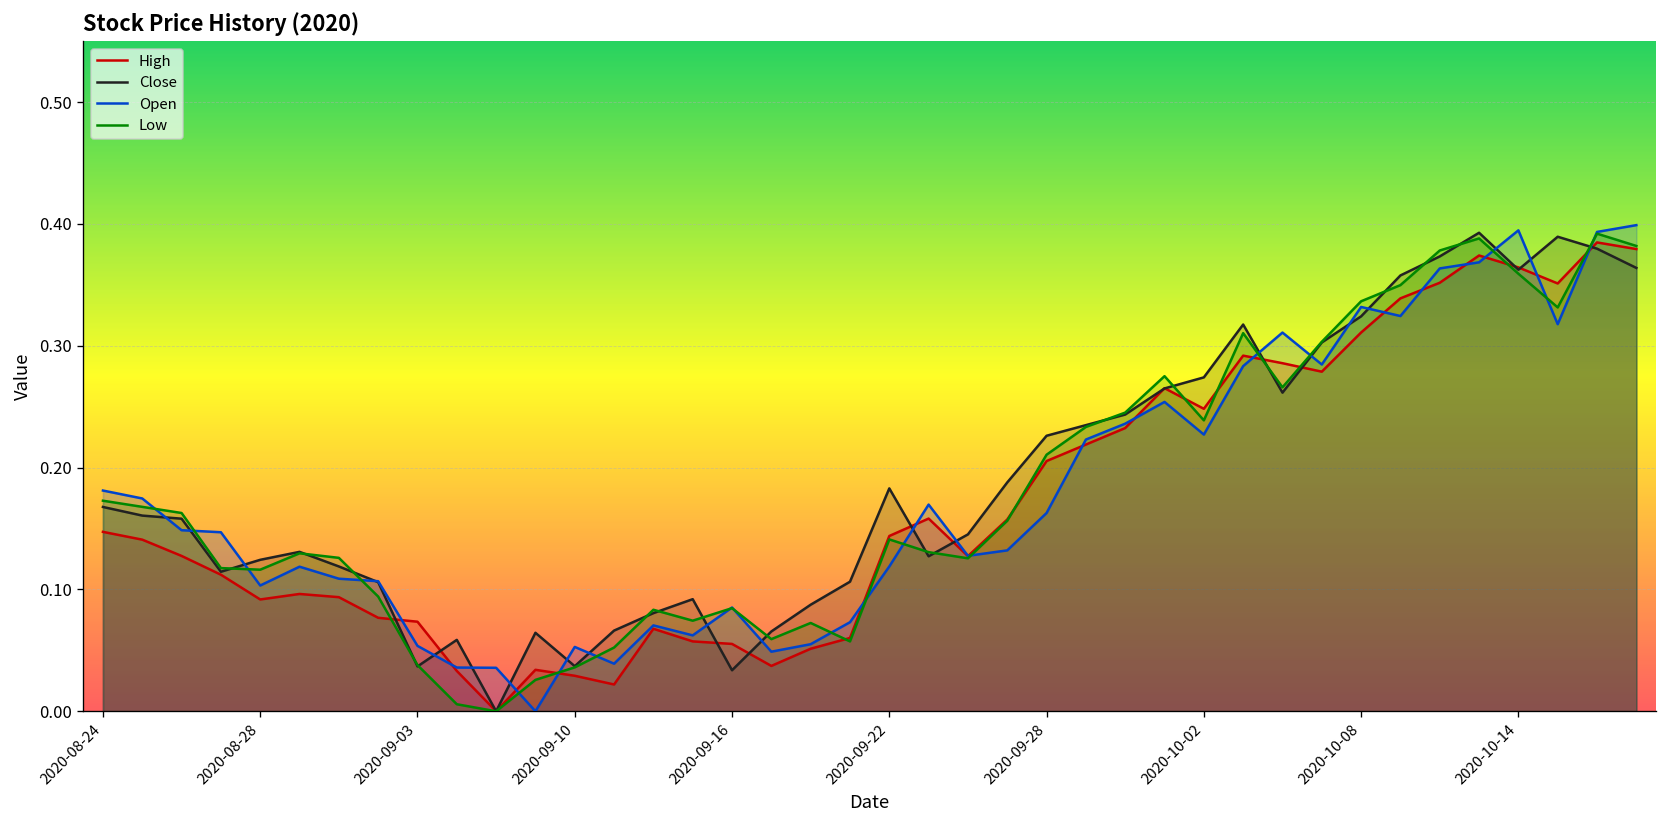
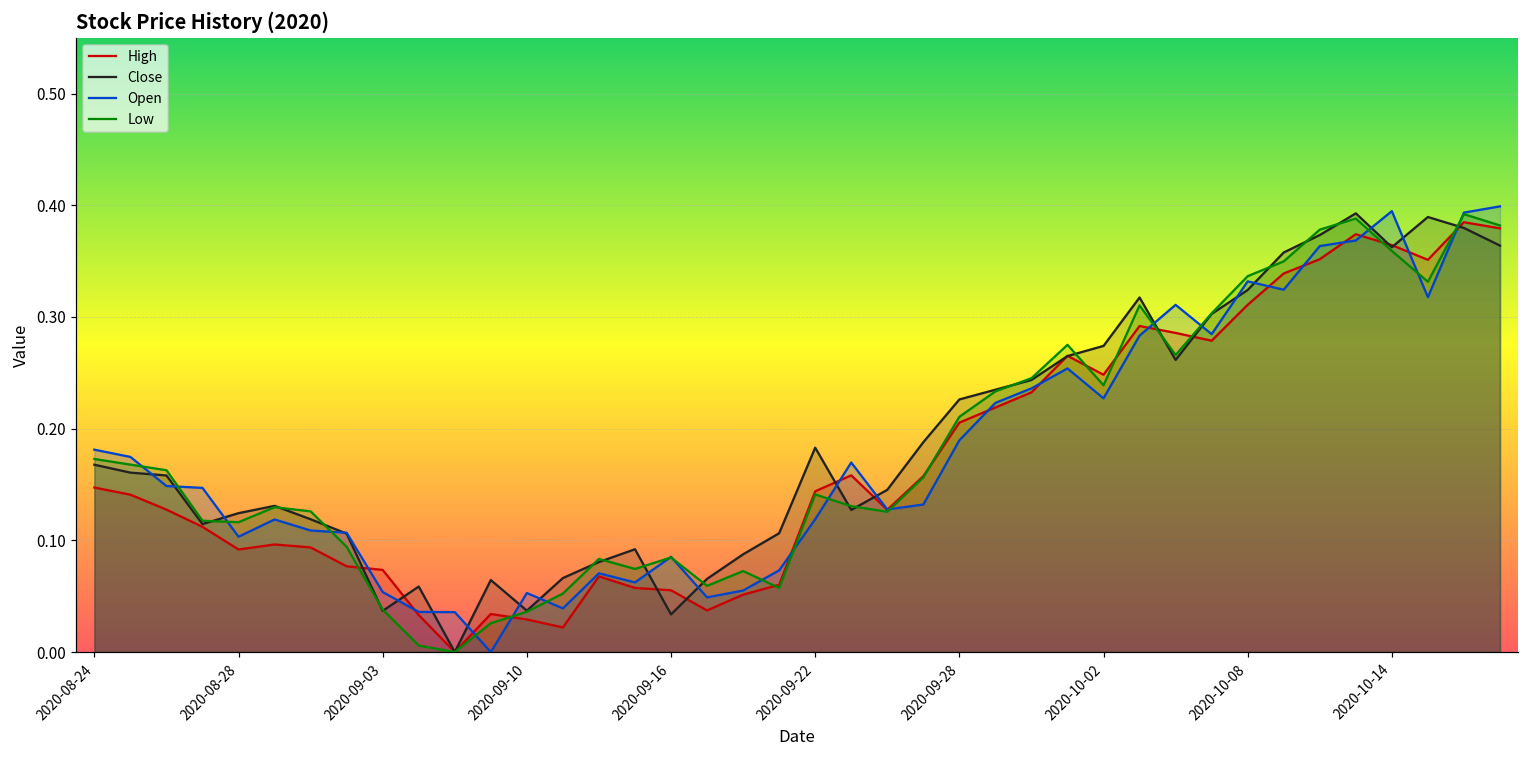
  {
    "High": {
      "2020-08-24": 0.147,
      "2020-08-28": 0.092,
      "2020-09-03": 0.074,
      "2020-09-10": 0.029,
      "2020-09-16": 0.055,
      "2020-09-22": 0.144,
      "2020-09-28": 0.205,
      "2020-10-02": 0.248,
      "2020-10-08": 0.311
    },
    "Close": {
      "2020-08-24": 0.168,
      "2020-08-28": 0.124,
      "2020-09-16": 0.034,
      "2020-09-22": 0.183,
      "2020-09-28": 0.226,
      "2020-10-02": 0.274,
      "2020-10-08": 0.324
    },
    "Open": {
      "2020-08-24": 0.181,
      "2020-08-28": 0.103,
      "2020-09-03": 0.054,
      "2020-09-10": 0.053,
      "2020-09-22": 0.119,
-     "2020-09-28": 0.163,
+     "2020-09-28": 0.190,
      "2020-10-02": 0.227,
      "2020-10-08": 0.332,
      "2020-10-14": 0.395
    },
    "Low": {
      "2020-08-24": 0.173,
      "2020-08-28": 0.116,
      "2020-09-22": 0.141,
      "2020-09-28": 0.211,
      "2020-10-02": 0.239,
      "2020-10-08": 0.337,
      "2020-10-14": 0.359
    }
  }
